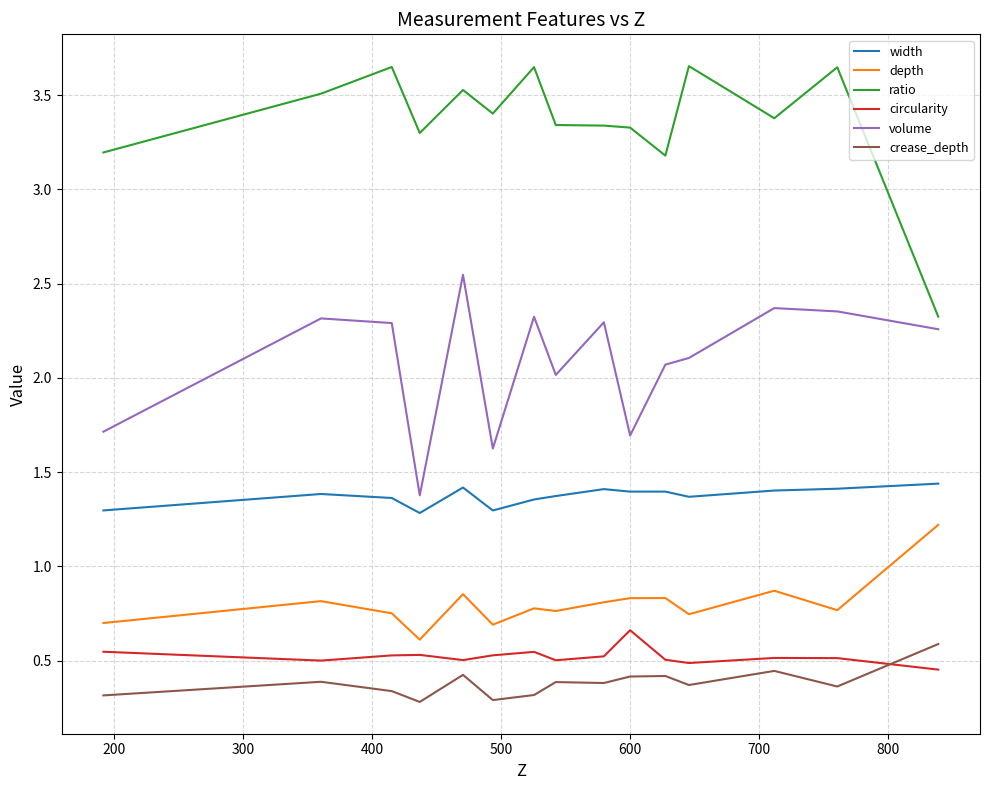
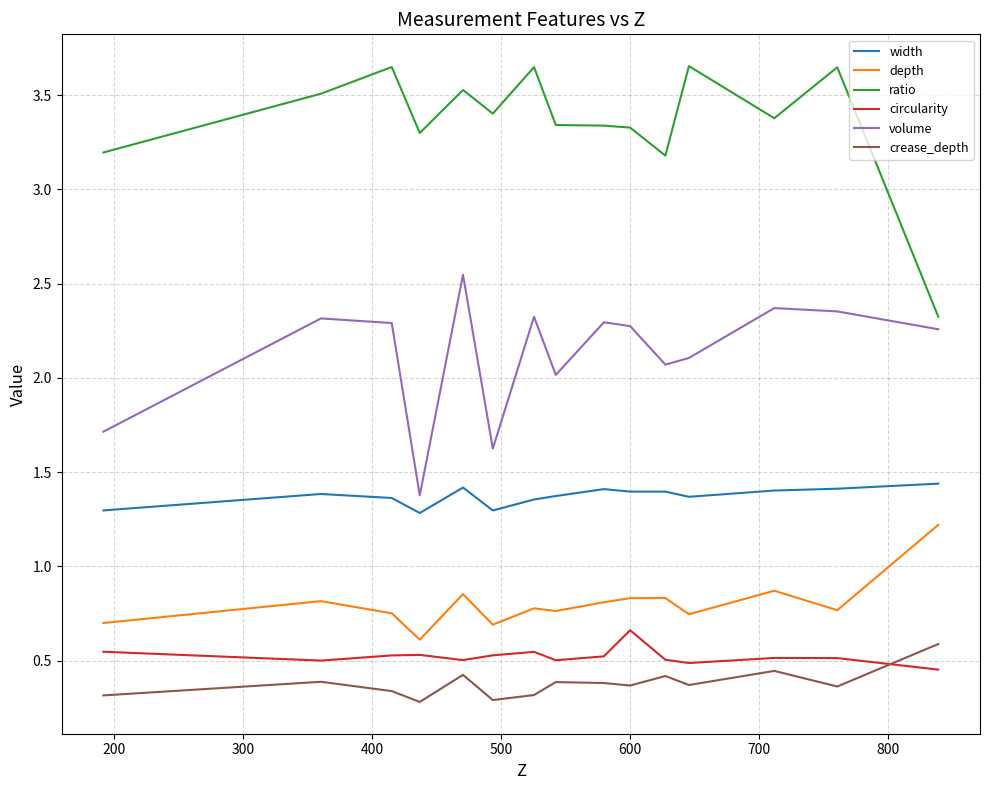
  {
    "width": {
      "600": 1.40
    },
    "depth": {
      "600": 0.83
    },
    "ratio": {
      "600": 3.33
    },
    "circularity": {
      "600": 0.66
    },
    "volume": {
-     "600": 1.69
+     "600": 2.27
    },
    "crease_depth": {
-     "600": 0.42
+     "600": 0.37
    }
  }
